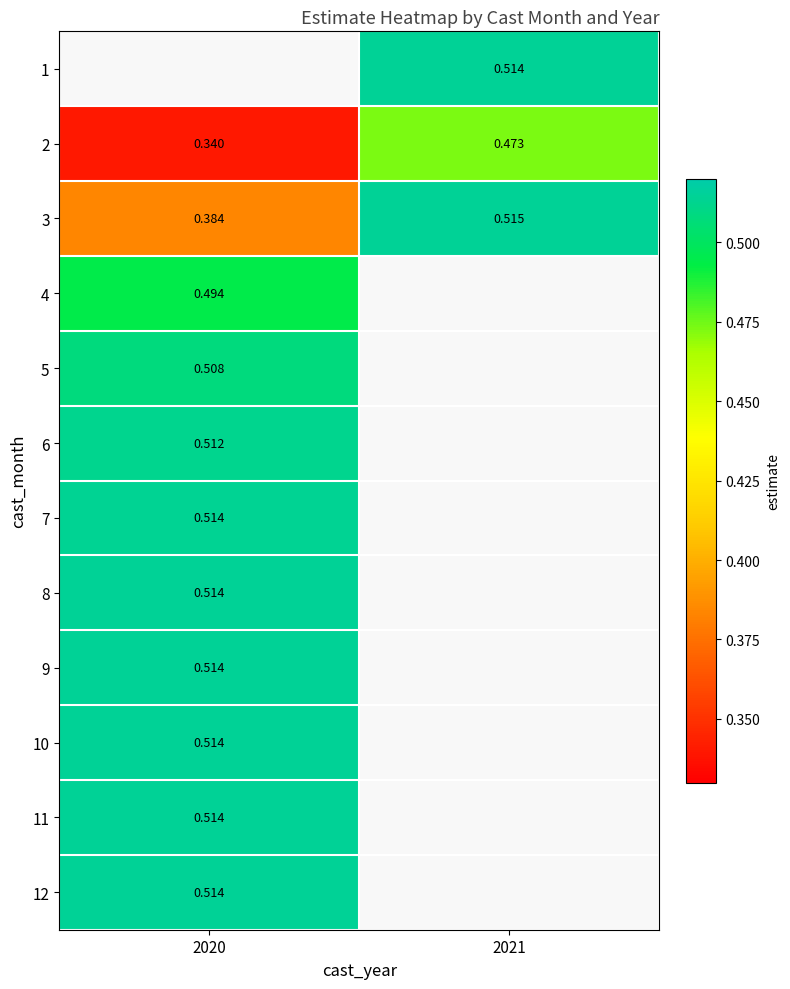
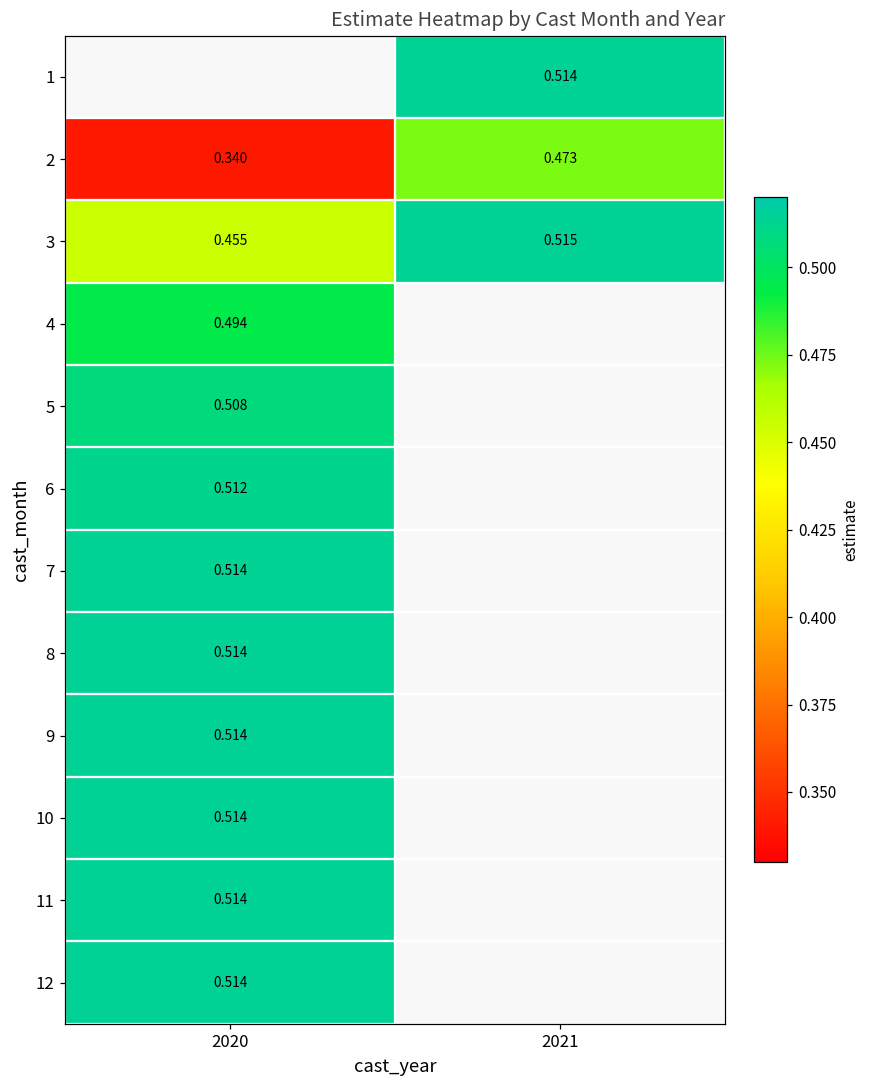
  {
    "1": {
      "2021": 0.514
    },
    "2": {
      "2020": 0.340,
      "2021": 0.473
    },
    "3": {
-     "2020": 0.384,
+     "2020": 0.455,
      "2021": 0.515
    },
    "4": {
      "2020": 0.494
    },
    "5": {
      "2020": 0.508
    },
    "6": {
      "2020": 0.512
    },
    "7": {
      "2020": 0.514
    },
    "8": {
      "2020": 0.514
    },
    "9": {
      "2020": 0.514
    },
    "10": {
      "2020": 0.514
    },
    "11": {
      "2020": 0.514
    },
    "12": {
      "2020": 0.514
    }
  }
